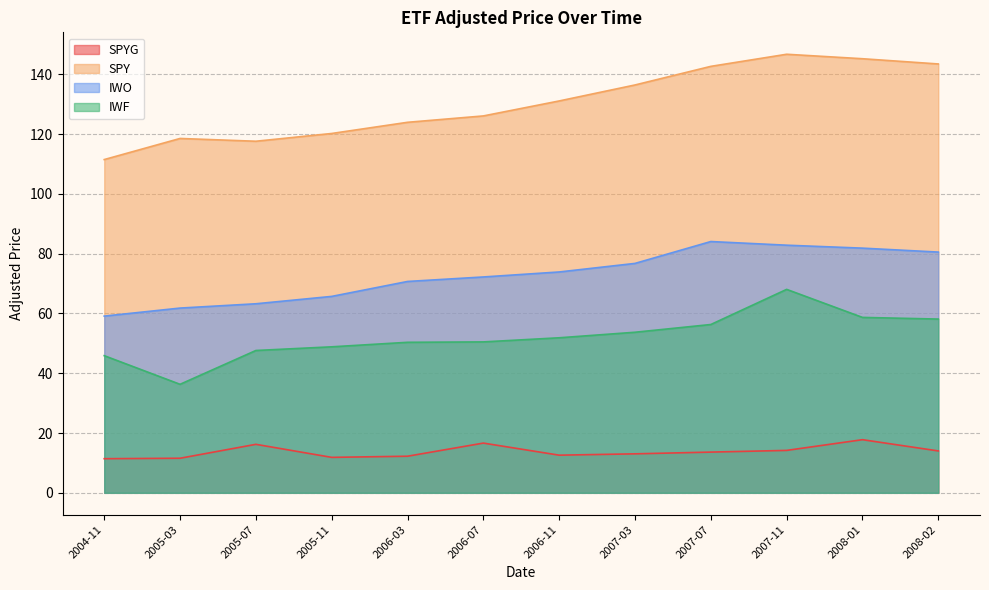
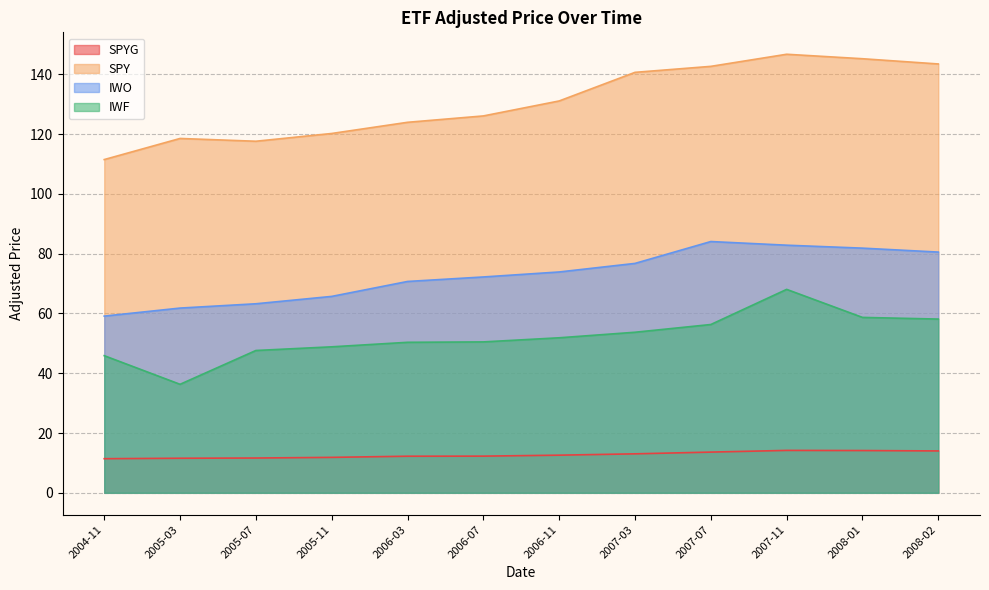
  {
    "SPYG": {
      "2004-11": 11,
      "2005-03": 12,
-     "2005-07": 16,
+     "2005-07": 12,
      "2005-11": 12,
      "2006-03": 12,
-     "2006-07": 17,
+     "2006-07": 12,
      "2006-11": 13,
      "2007-03": 13,
      "2007-07": 14,
      "2007-11": 14,
-     "2008-01": 18,
+     "2008-01": 14,
      "2008-02": 14
    },
    "SPY": {
      "2004-11": 111,
      "2005-03": 119,
      "2005-07": 118,
      "2005-11": 120,
      "2006-03": 124,
      "2006-07": 126,
      "2006-11": 131,
-     "2007-03": 136,
+     "2007-03": 141,
      "2007-07": 143,
      "2007-11": 147,
      "2008-01": 145,
      "2008-02": 143
    },
    "IWO": {
      "2004-11": 59,
      "2005-03": 62,
      "2005-07": 63,
      "2005-11": 66,
      "2006-03": 71,
      "2006-07": 72,
      "2006-11": 74,
      "2007-03": 77,
      "2007-07": 84,
      "2007-11": 83,
      "2008-01": 82,
      "2008-02": 81
    },
    "IWF": {
      "2004-11": 46,
      "2005-03": 36,
      "2005-07": 48,
      "2005-11": 49,
      "2006-03": 50,
      "2006-07": 50,
      "2006-11": 52,
      "2007-03": 54,
      "2007-07": 56,
      "2007-11": 68,
      "2008-01": 59,
      "2008-02": 58
    }
  }
